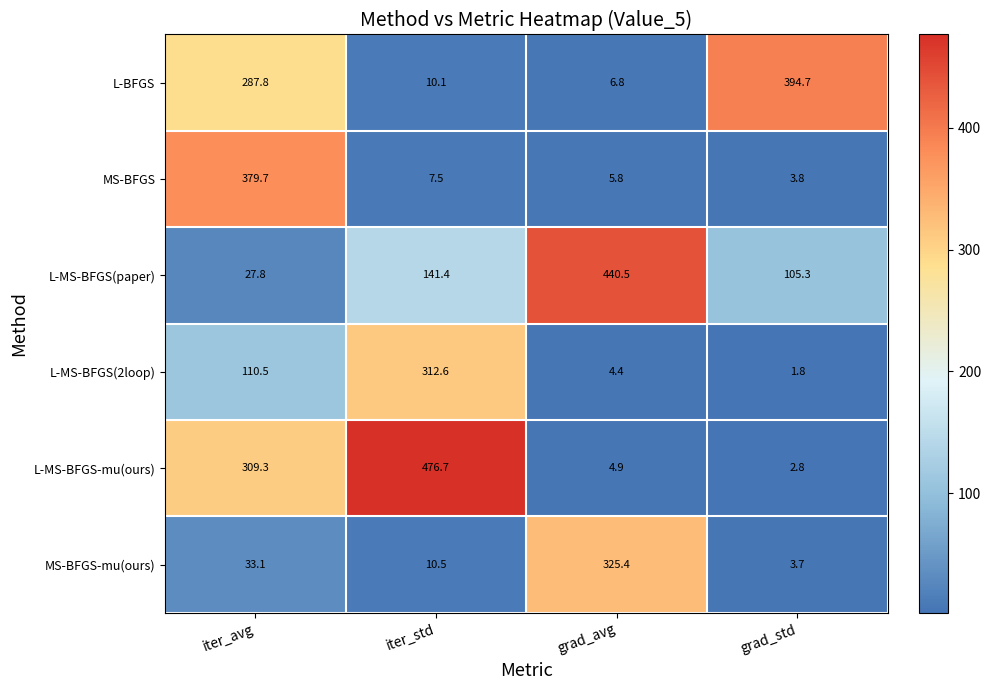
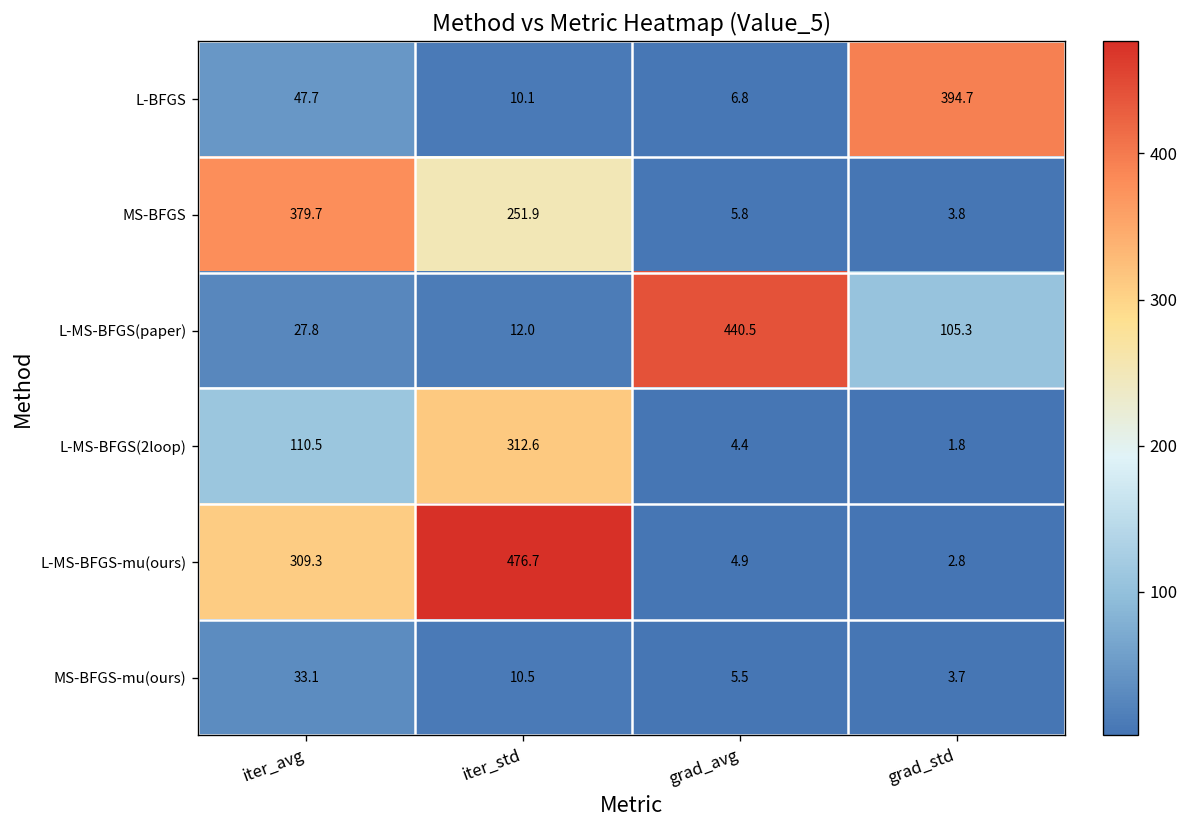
  {
    "L-BFGS": {
-     "iter_avg": 287.8,
+     "iter_avg": 47.7,
      "iter_std": 10.1,
      "grad_avg": 6.8,
      "grad_std": 394.7
    },
    "MS-BFGS": {
      "iter_avg": 379.7,
-     "iter_std": 7.5,
+     "iter_std": 251.9,
      "grad_avg": 5.8,
      "grad_std": 3.8
    },
    "L-MS-BFGS(paper)": {
      "iter_avg": 27.8,
-     "iter_std": 141.4,
+     "iter_std": 12.0,
      "grad_avg": 440.5,
      "grad_std": 105.3
    },
    "L-MS-BFGS(2loop)": {
      "iter_avg": 110.5,
      "iter_std": 312.6,
      "grad_avg": 4.4,
      "grad_std": 1.8
    },
    "L-MS-BFGS-mu(ours)": {
      "iter_avg": 309.3,
      "iter_std": 476.7,
      "grad_avg": 4.9,
      "grad_std": 2.8
    },
    "MS-BFGS-mu(ours)": {
      "iter_avg": 33.1,
      "iter_std": 10.5,
-     "grad_avg": 325.4,
+     "grad_avg": 5.5,
      "grad_std": 3.7
    }
  }
